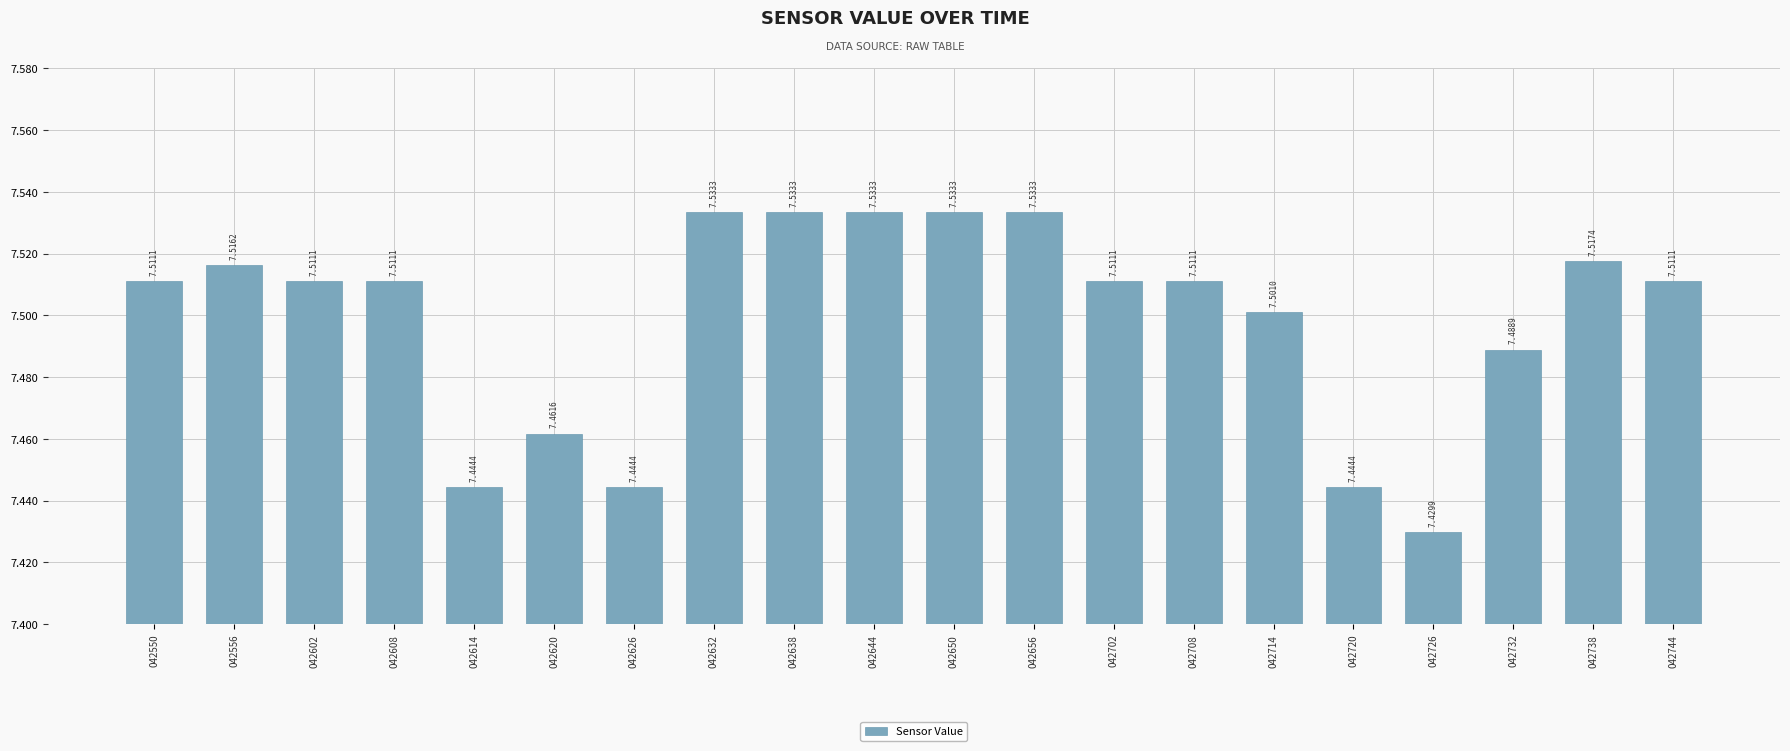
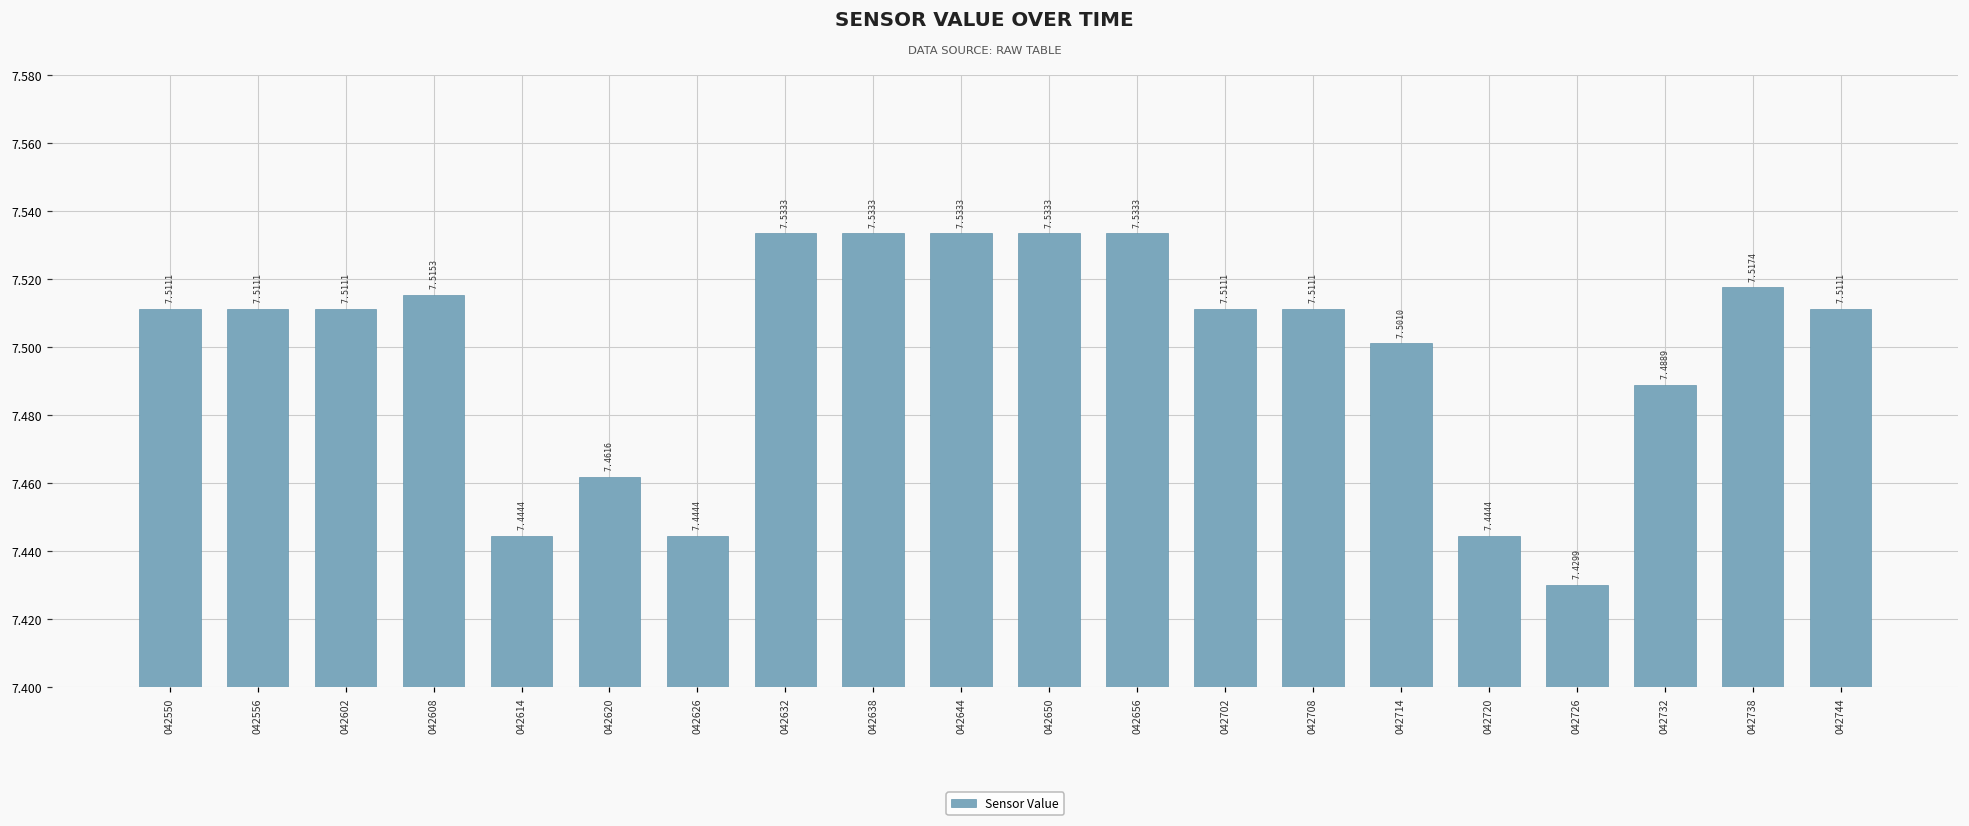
  {
    "042550": 7.5111,
-   "042556": 7.5162,
+   "042556": 7.5111,
    "042602": 7.5111,
-   "042608": 7.5111,
+   "042608": 7.5153,
    "042614": 7.4444,
    "042620": 7.4616,
    "042626": 7.4444,
    "042632": 7.5333,
    "042638": 7.5333,
    "042644": 7.5333,
    "042650": 7.5333,
    "042656": 7.5333,
    "042702": 7.5111,
    "042708": 7.5111,
    "042714": 7.5010,
    "042720": 7.4444,
    "042726": 7.4299,
    "042732": 7.4889,
    "042738": 7.5174,
    "042744": 7.5111
  }
